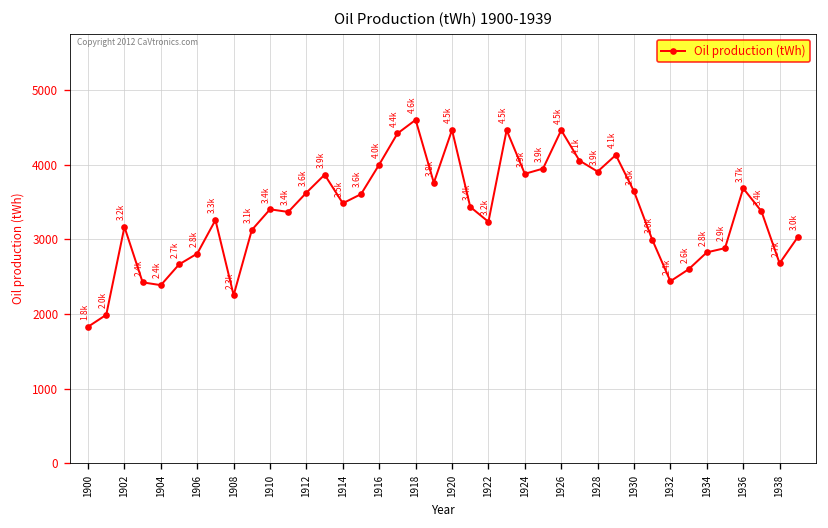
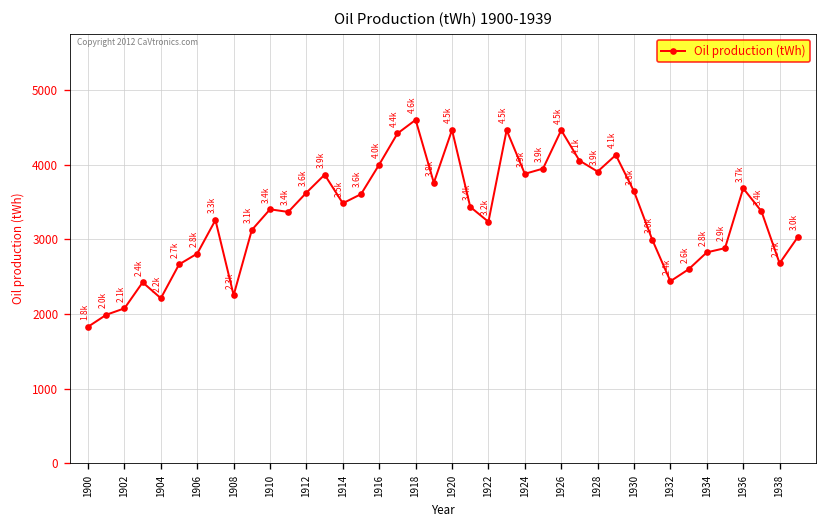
  {
    "1900": "1.8k",
-   "1902": "3.2k",
-   "1904": "2.4k",
+   "1902": "2.1k",
+   "1904": "2.2k",
    "1906": "2.8k",
    "1908": "2.3k",
    "1910": "3.4k",
    "1912": "3.6k",
    "1914": "3.5k",
    "1916": "4.0k",
    "1918": "4.6k",
    "1920": "4.5k",
    "1922": "3.2k",
    "1924": "3.9k",
    "1926": "4.5k",
    "1928": "3.9k",
    "1930": "3.6k",
    "1932": "2.4k",
    "1934": "2.8k",
    "1936": "3.7k",
    "1938": "2.7k"
  }
